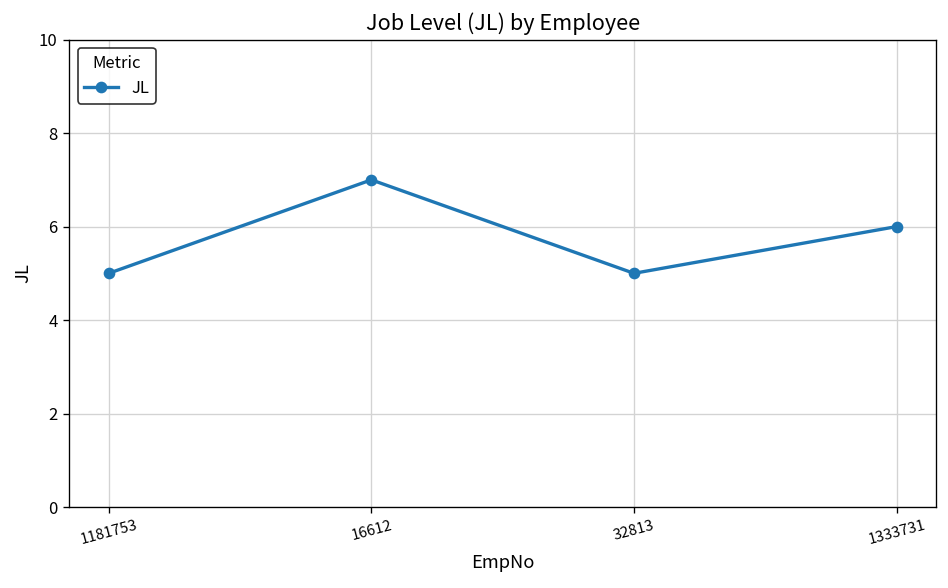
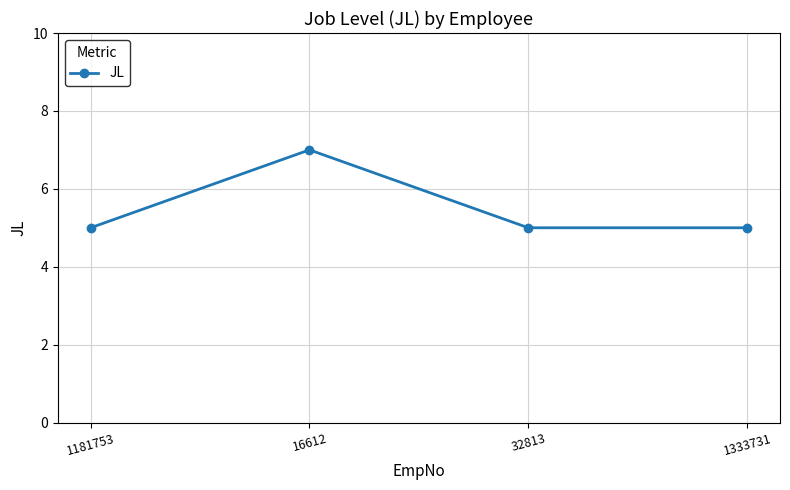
  {
    "1181753": 5,
    "16612": 7,
    "32813": 5,
-   "1333731": 6
+   "1333731": 5
  }
